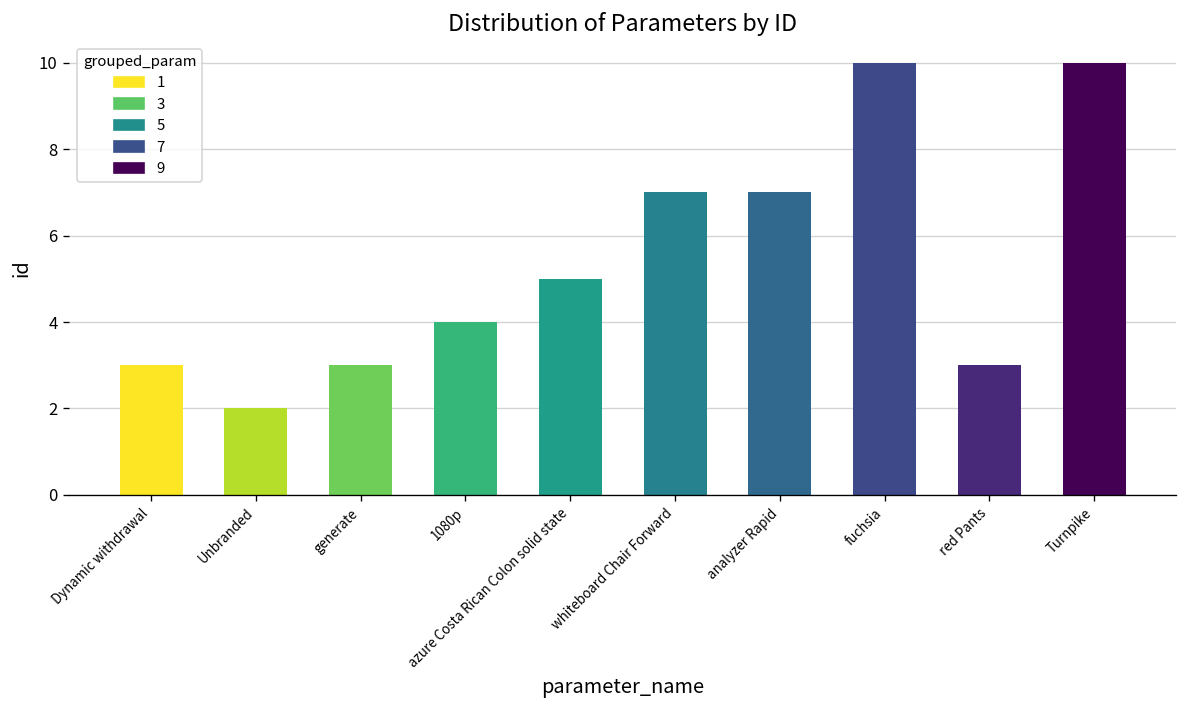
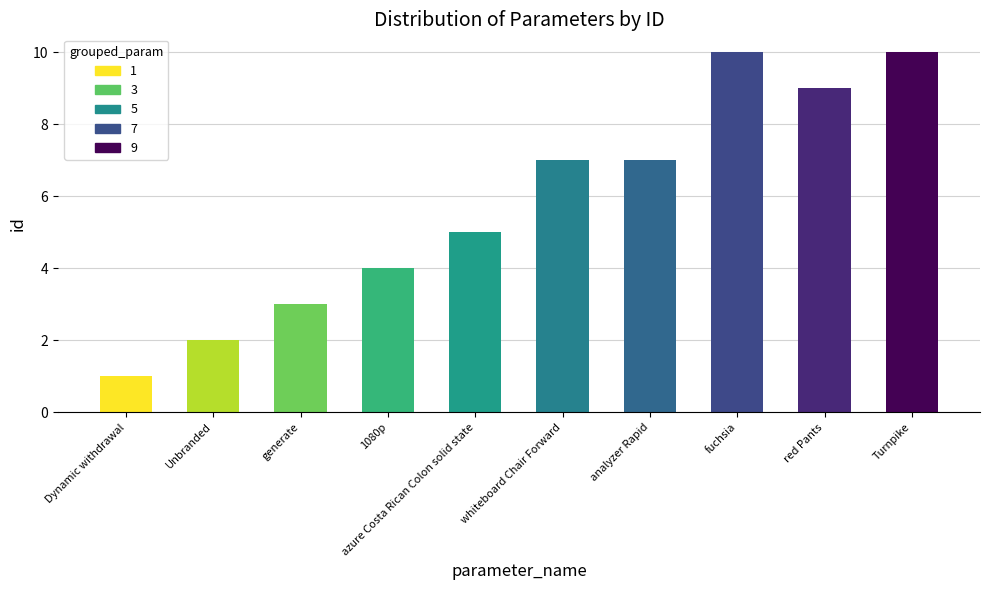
  {
-   "Dynamic withdrawal": 3,
+   "Dynamic withdrawal": 1,
    "Unbranded": 2,
    "generate": 3,
    "1080p": 4,
    "azure Costa Rican Colon solid state": 5,
    "whiteboard Chair Forward": 7,
    "analyzer Rapid": 7,
    "fuchsia": 10,
-   "red Pants": 3,
+   "red Pants": 9,
    "Turnpike": 10
  }
